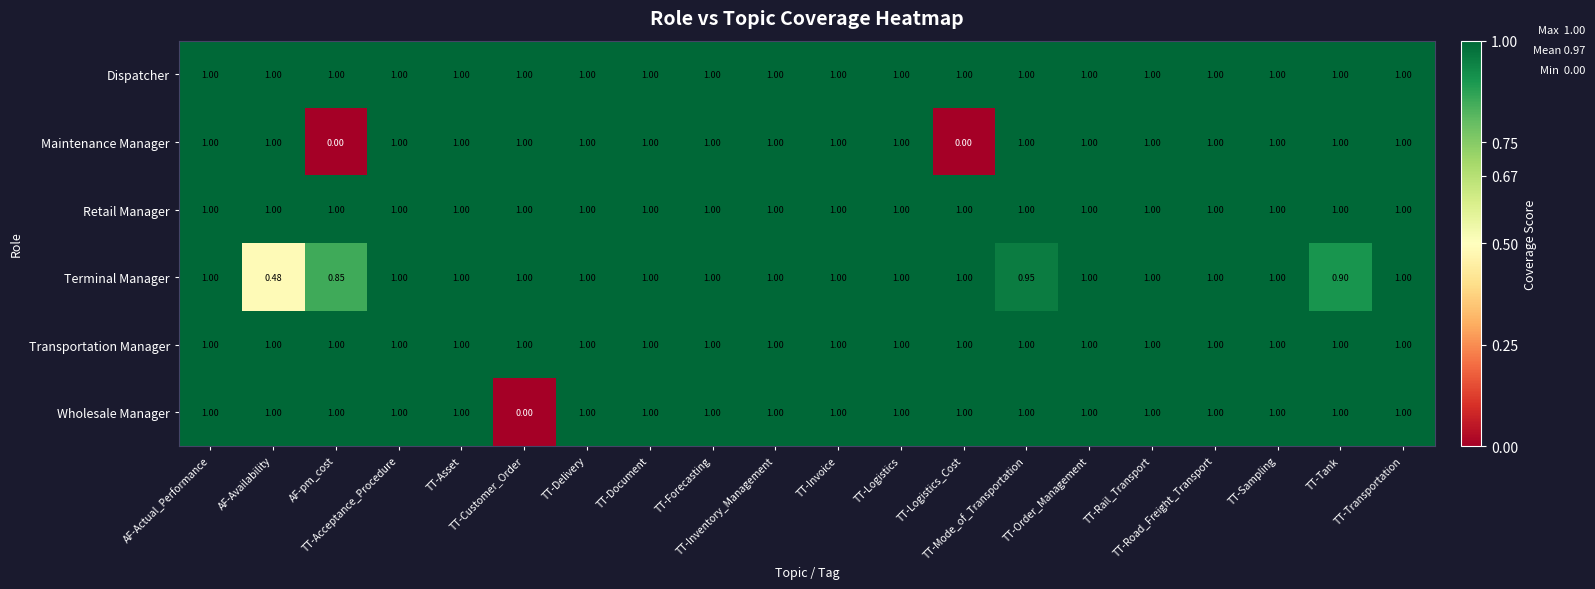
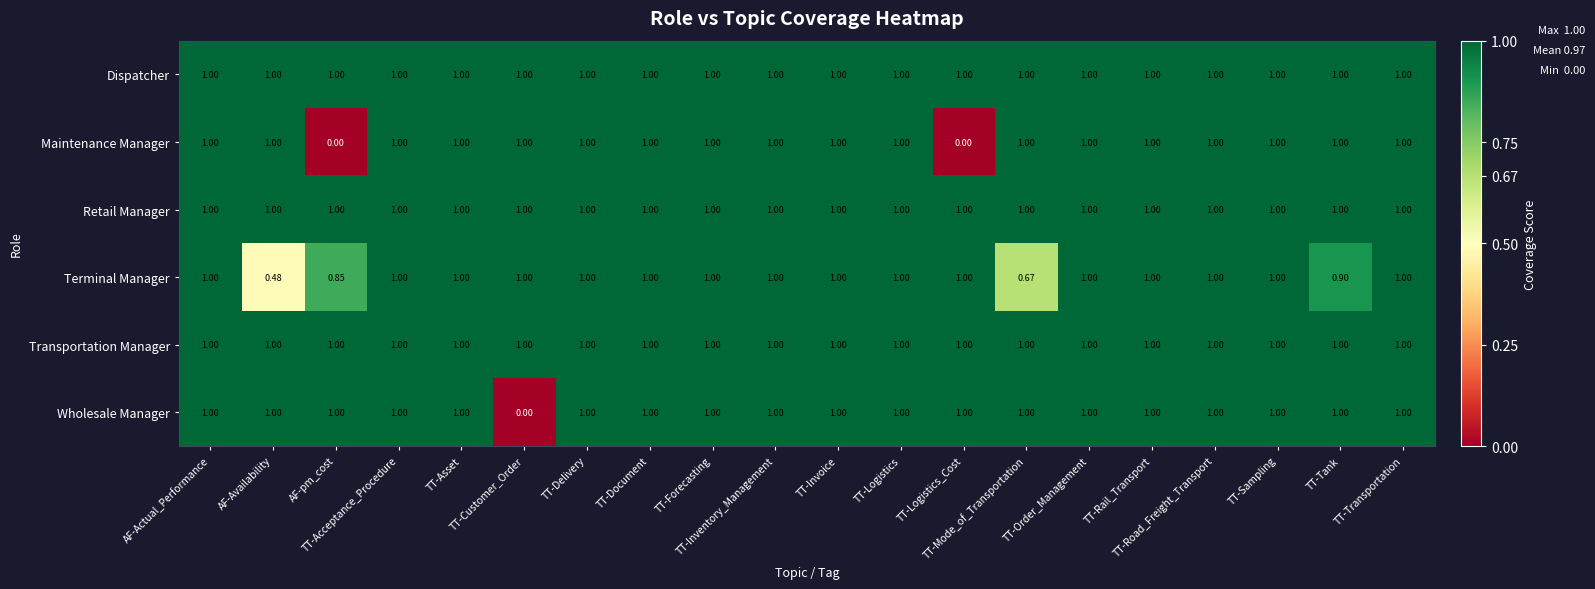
  {
    "Dispatcher": {
      "AF-Actual_Performance": 1.00,
      "AF-Availability": 1.00,
      "AF-pm_cost": 1.00,
      "TT-Acceptance_Procedure": 1.00,
      "TT-Asset": 1.00,
      "TT-Customer_Order": 1.00,
      "TT-Delivery": 1.00,
      "TT-Document": 1.00,
      "TT-Forecasting": 1.00,
      "TT-Inventory_Management": 1.00,
      "TT-Invoice": 1.00,
      "TT-Logistics": 1.00,
      "TT-Logistics_Cost": 1.00,
      "TT-Mode_of_Transportation": 1.00,
      "TT-Order_Management": 1.00,
      "TT-Rail_Transport": 1.00,
      "TT-Road_Freight_Transport": 1.00,
      "TT-Sampling": 1.00,
      "TT-Tank": 1.00,
      "TT-Transportation": 1.00
    },
    "Maintenance Manager": {
      "AF-Actual_Performance": 1.00,
      "AF-Availability": 1.00,
      "AF-pm_cost": 0.00,
      "TT-Acceptance_Procedure": 1.00,
      "TT-Asset": 1.00,
      "TT-Customer_Order": 1.00,
      "TT-Delivery": 1.00,
      "TT-Document": 1.00,
      "TT-Forecasting": 1.00,
      "TT-Inventory_Management": 1.00,
      "TT-Invoice": 1.00,
      "TT-Logistics": 1.00,
      "TT-Logistics_Cost": 0.00,
      "TT-Mode_of_Transportation": 1.00,
      "TT-Order_Management": 1.00,
      "TT-Rail_Transport": 1.00,
      "TT-Road_Freight_Transport": 1.00,
      "TT-Sampling": 1.00,
      "TT-Tank": 1.00,
      "TT-Transportation": 1.00
    },
    "Retail Manager": {
      "AF-Actual_Performance": 1.00,
      "AF-Availability": 1.00,
      "AF-pm_cost": 1.00,
      "TT-Acceptance_Procedure": 1.00,
      "TT-Asset": 1.00,
      "TT-Customer_Order": 1.00,
      "TT-Delivery": 1.00,
      "TT-Document": 1.00,
      "TT-Forecasting": 1.00,
      "TT-Inventory_Management": 1.00,
      "TT-Invoice": 1.00,
      "TT-Logistics": 1.00,
      "TT-Logistics_Cost": 1.00,
      "TT-Mode_of_Transportation": 1.00,
      "TT-Order_Management": 1.00,
      "TT-Rail_Transport": 1.00,
      "TT-Road_Freight_Transport": 1.00,
      "TT-Sampling": 1.00,
      "TT-Tank": 1.00,
      "TT-Transportation": 1.00
    },
    "Terminal Manager": {
      "AF-Actual_Performance": 1.00,
      "AF-Availability": 0.48,
      "AF-pm_cost": 0.85,
      "TT-Acceptance_Procedure": 1.00,
      "TT-Asset": 1.00,
      "TT-Customer_Order": 1.00,
      "TT-Delivery": 1.00,
      "TT-Document": 1.00,
      "TT-Forecasting": 1.00,
      "TT-Inventory_Management": 1.00,
      "TT-Invoice": 1.00,
      "TT-Logistics": 1.00,
      "TT-Logistics_Cost": 1.00,
-     "TT-Mode_of_Transportation": 0.95,
+     "TT-Mode_of_Transportation": 0.67,
      "TT-Order_Management": 1.00,
      "TT-Rail_Transport": 1.00,
      "TT-Road_Freight_Transport": 1.00,
      "TT-Sampling": 1.00,
      "TT-Tank": 0.90,
      "TT-Transportation": 1.00
    },
    "Transportation Manager": {
      "AF-Actual_Performance": 1.00,
      "AF-Availability": 1.00,
      "AF-pm_cost": 1.00,
      "TT-Acceptance_Procedure": 1.00,
      "TT-Asset": 1.00,
      "TT-Customer_Order": 1.00,
      "TT-Delivery": 1.00,
      "TT-Document": 1.00,
      "TT-Forecasting": 1.00,
      "TT-Inventory_Management": 1.00,
      "TT-Invoice": 1.00,
      "TT-Logistics": 1.00,
      "TT-Logistics_Cost": 1.00,
      "TT-Mode_of_Transportation": 1.00,
      "TT-Order_Management": 1.00,
      "TT-Rail_Transport": 1.00,
      "TT-Road_Freight_Transport": 1.00,
      "TT-Sampling": 1.00,
      "TT-Tank": 1.00,
      "TT-Transportation": 1.00
    },
    "Wholesale Manager": {
      "AF-Actual_Performance": 1.00,
      "AF-Availability": 1.00,
      "AF-pm_cost": 1.00,
      "TT-Acceptance_Procedure": 1.00,
      "TT-Asset": 1.00,
      "TT-Customer_Order": 0.00,
      "TT-Delivery": 1.00,
      "TT-Document": 1.00,
      "TT-Forecasting": 1.00,
      "TT-Inventory_Management": 1.00,
      "TT-Invoice": 1.00,
      "TT-Logistics": 1.00,
      "TT-Logistics_Cost": 1.00,
      "TT-Mode_of_Transportation": 1.00,
      "TT-Order_Management": 1.00,
      "TT-Rail_Transport": 1.00,
      "TT-Road_Freight_Transport": 1.00,
      "TT-Sampling": 1.00,
      "TT-Tank": 1.00,
      "TT-Transportation": 1.00
    }
  }
